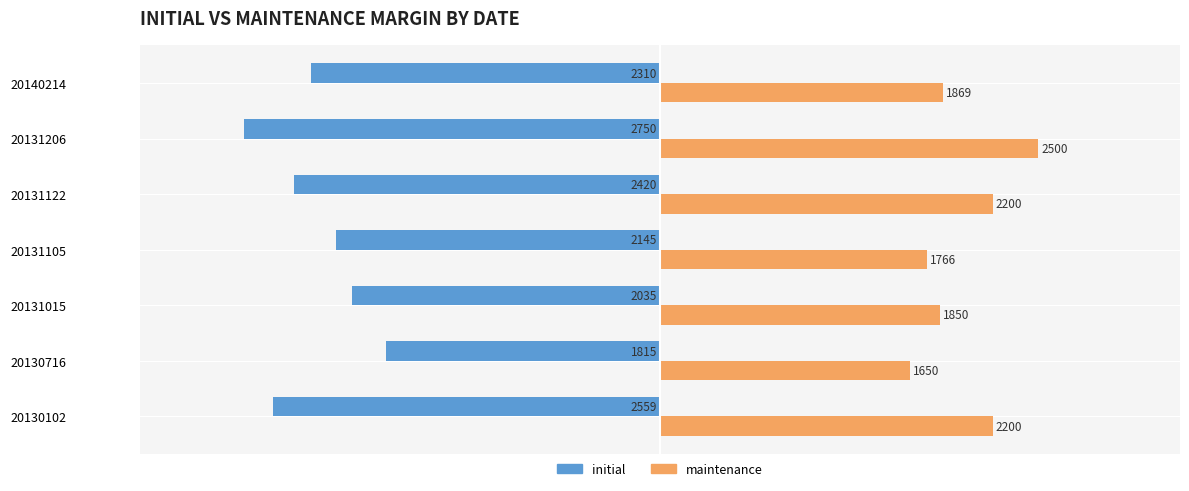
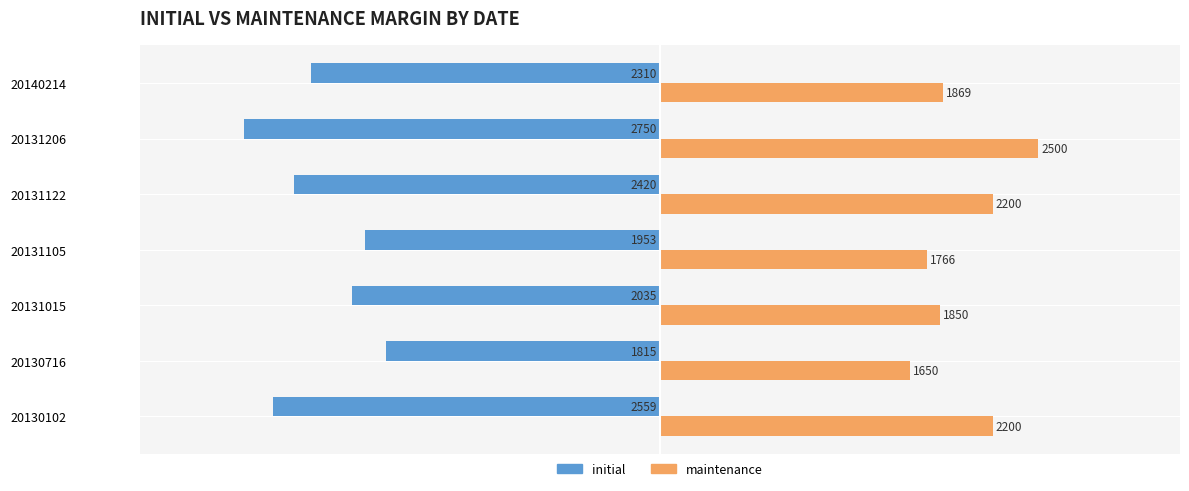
  {
    "initial": {
-     "20131105": 2145
+     "20131105": 1953
    },
    "maintenance": {
      "20140214": 1869,
      "20131206": 2500,
      "20131122": 2200,
      "20131105": 1766,
      "20131015": 1850,
      "20130716": 1650,
      "20130102": 2200
    }
  }
